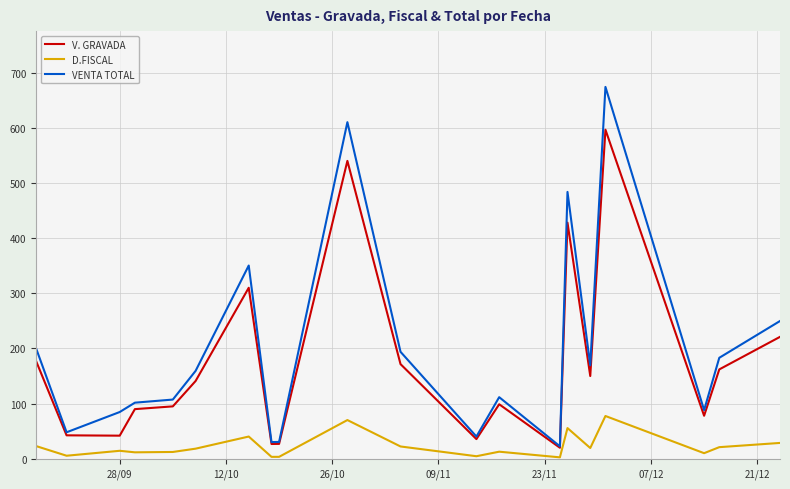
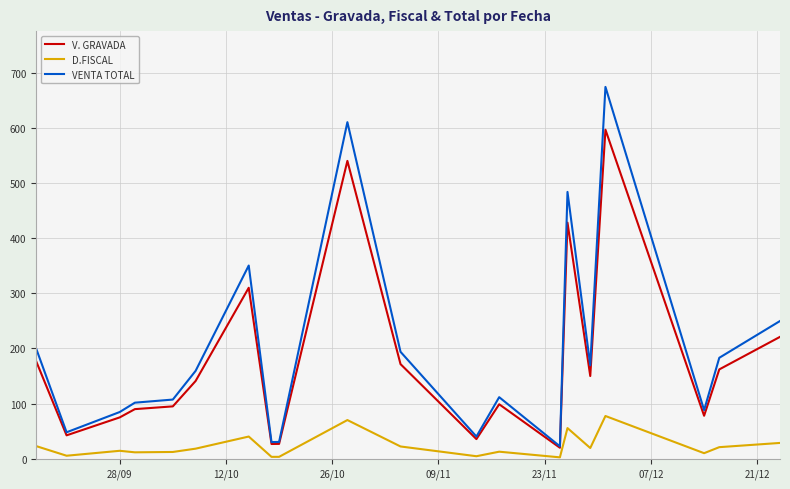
  {
    "V. GRAVADA": {
-     "28/09": 40
+     "28/09": 80
    },
    "D.FISCAL": {
      "28/09": 10
    },
    "VENTA TOTAL": {
      "28/09": 80
    }
  }
